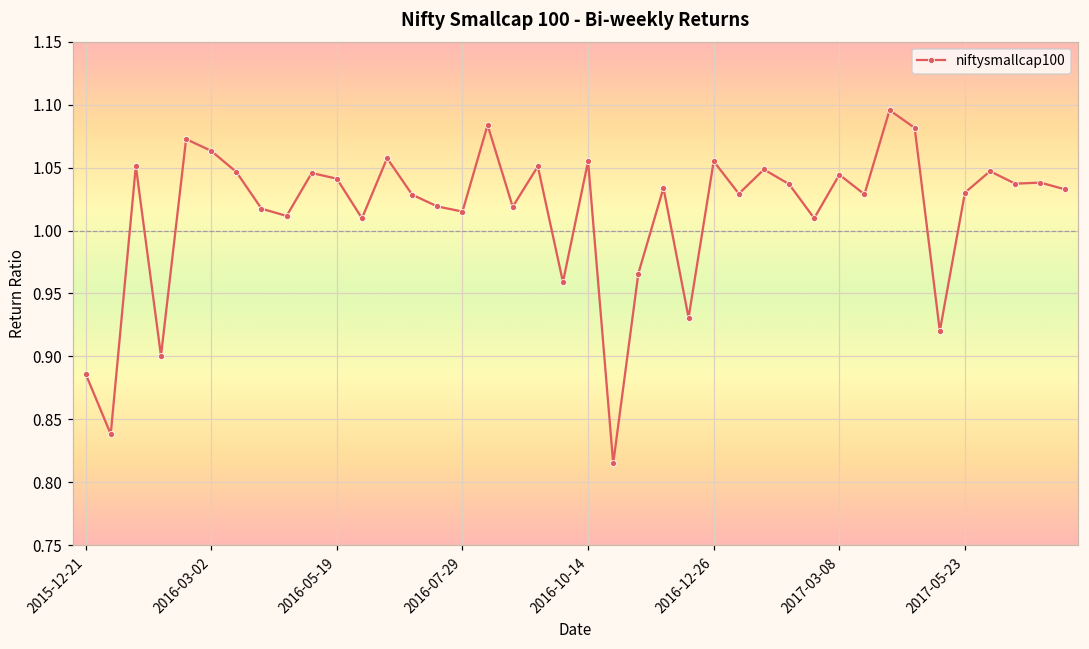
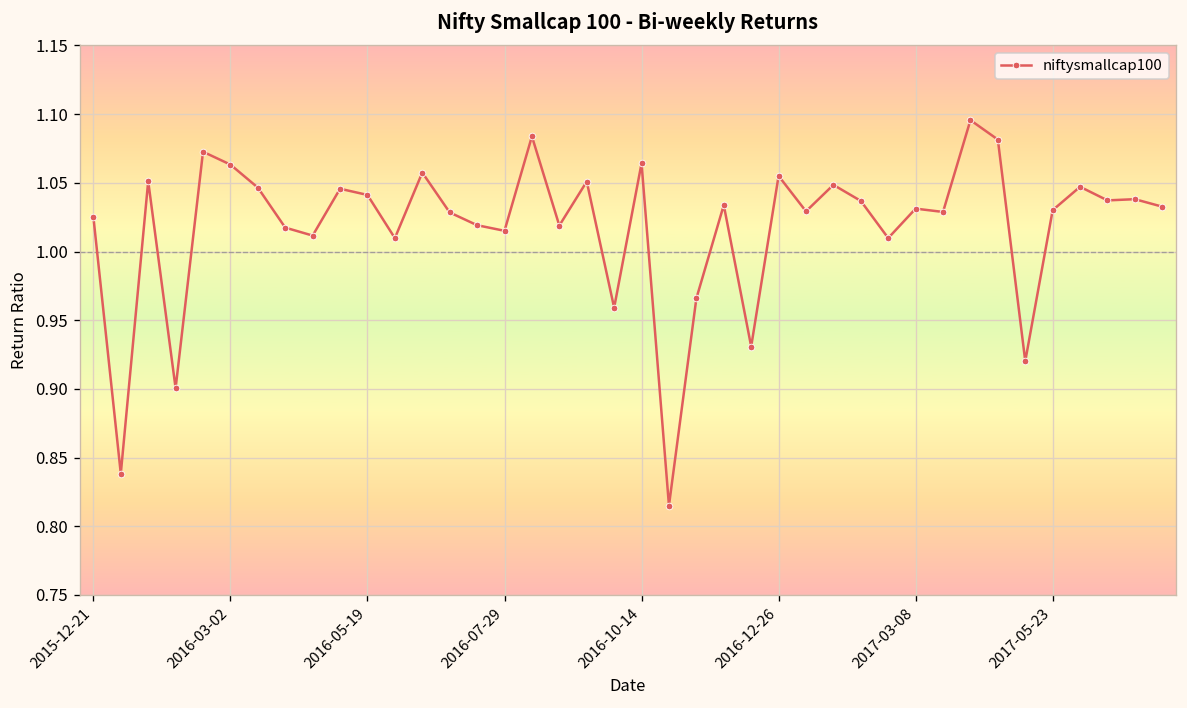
  {
-   "2015-12-21": 0.886,
+   "2015-12-21": 1.025,
    "2016-03-02": 1.063,
    "2016-05-19": 1.041,
    "2016-07-29": 1.015,
-   "2016-10-14": 1.055,
+   "2016-10-14": 1.064,
    "2016-12-26": 1.055,
-   "2017-03-08": 1.044,
+   "2017-03-08": 1.031,
    "2017-05-23": 1.030
  }
